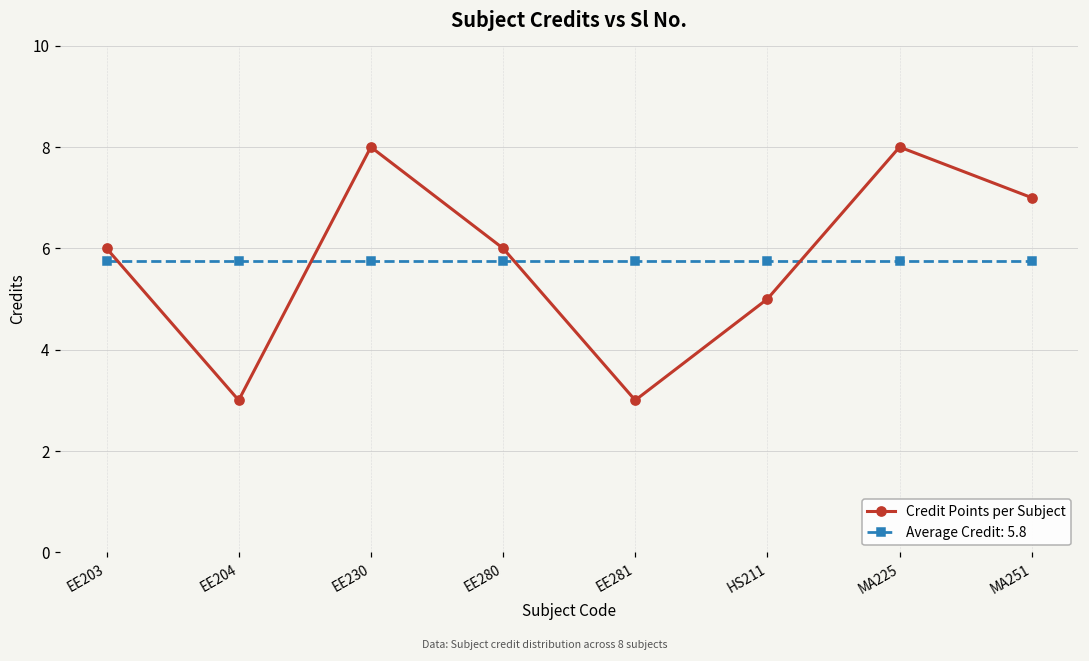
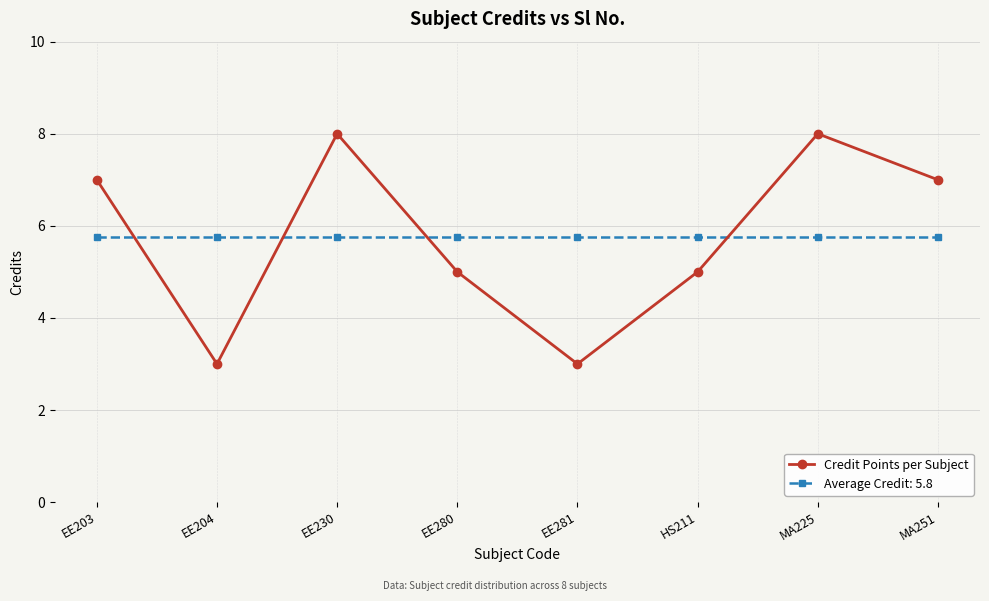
  {
    "Credit Points per Subject": {
-     "EE203": 6,
+     "EE203": 7,
      "EE204": 3,
      "EE230": 8,
-     "EE280": 6,
+     "EE280": 5,
      "EE281": 3,
      "HS211": 5,
      "MA225": 8,
      "MA251": 7
    },
    "Average Credit: 5.8": {
      "EE203": 5.8,
      "EE204": 5.8,
      "EE230": 5.8,
      "EE280": 5.8,
      "EE281": 5.8,
      "HS211": 5.8,
      "MA225": 5.8,
      "MA251": 5.8
    }
  }
